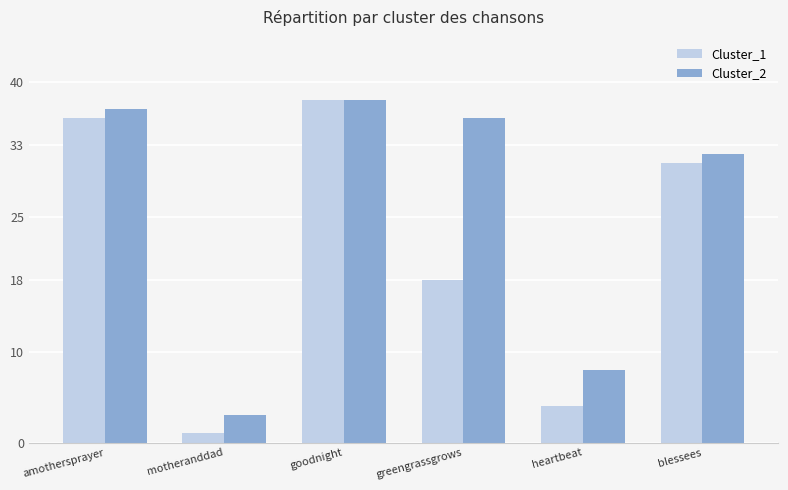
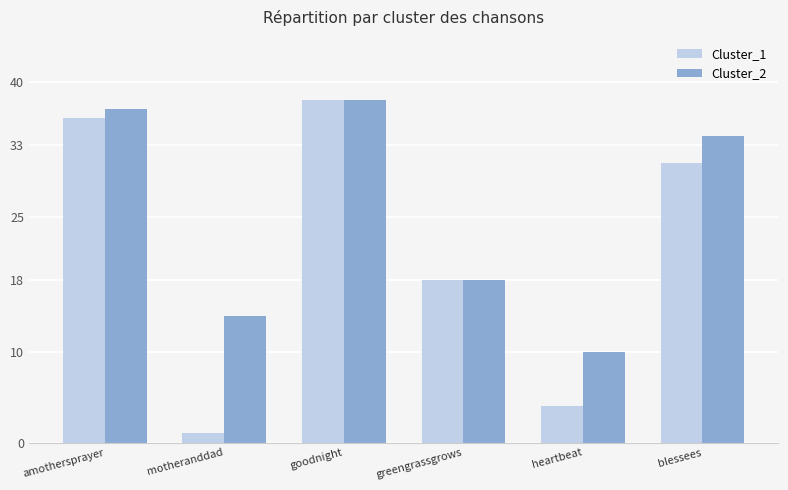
  {
    "Cluster_1": {
      "amothersprayer": 36,
      "motheranddad": 1,
      "goodnight": 38,
      "greengrassgrows": 18,
      "heartbeat": 4,
      "blessees": 31
    },
    "Cluster_2": {
      "amothersprayer": 37,
-     "motheranddad": 3,
+     "motheranddad": 14,
      "goodnight": 38,
-     "greengrassgrows": 36,
-     "heartbeat": 8,
-     "blessees": 32
+     "greengrassgrows": 18,
+     "heartbeat": 10,
+     "blessees": 34
    }
  }
